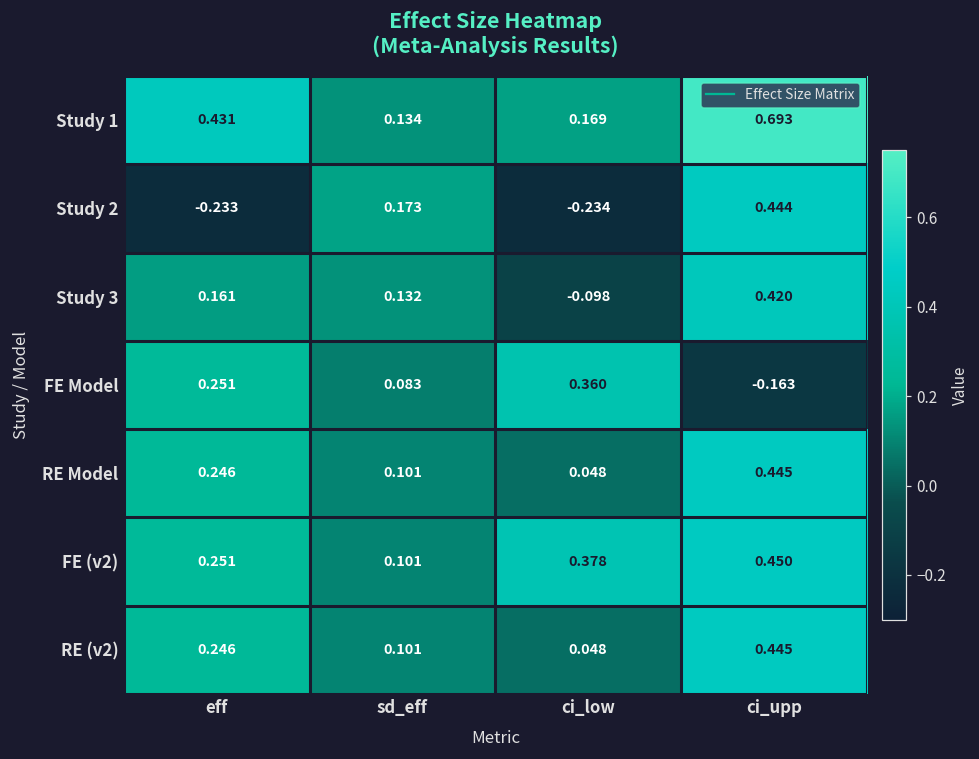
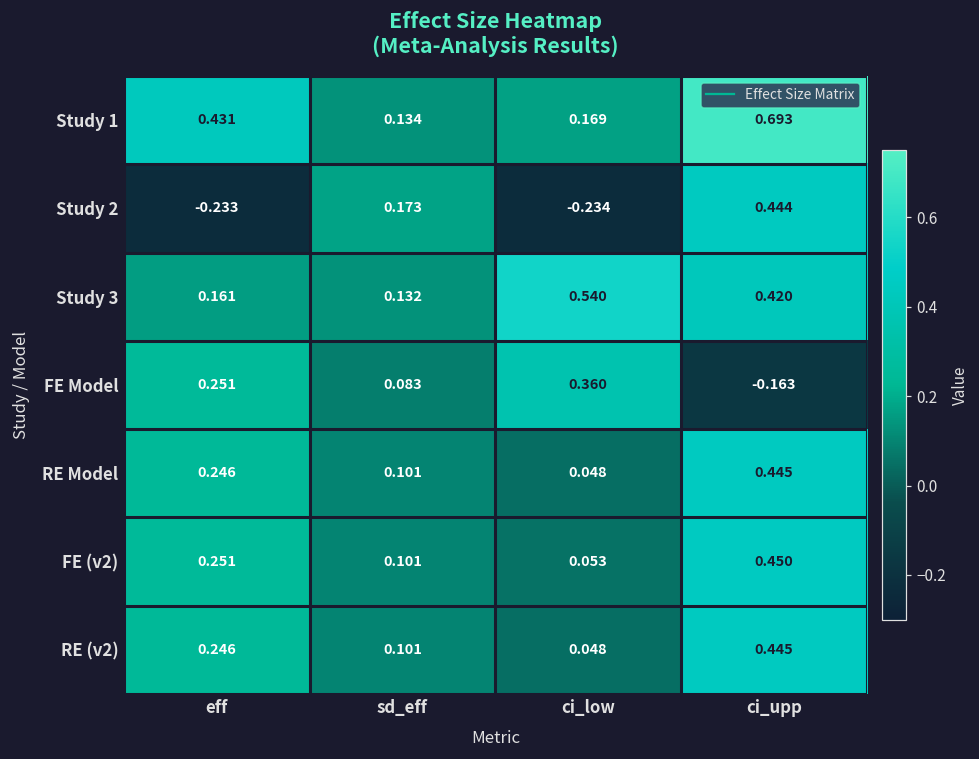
  {
    "Study 1": {
      "eff": 0.431,
      "sd_eff": 0.134,
      "ci_low": 0.169,
      "ci_upp": 0.693
    },
    "Study 2": {
      "eff": -0.233,
      "sd_eff": 0.173,
      "ci_low": -0.234,
      "ci_upp": 0.444
    },
    "Study 3": {
      "eff": 0.161,
      "sd_eff": 0.132,
-     "ci_low": -0.098,
+     "ci_low": 0.540,
      "ci_upp": 0.420
    },
    "FE Model": {
      "eff": 0.251,
      "sd_eff": 0.083,
      "ci_low": 0.360,
      "ci_upp": -0.163
    },
    "RE Model": {
      "eff": 0.246,
      "sd_eff": 0.101,
      "ci_low": 0.048,
      "ci_upp": 0.445
    },
    "FE (v2)": {
      "eff": 0.251,
      "sd_eff": 0.101,
-     "ci_low": 0.378,
+     "ci_low": 0.053,
      "ci_upp": 0.450
    },
    "RE (v2)": {
      "eff": 0.246,
      "sd_eff": 0.101,
      "ci_low": 0.048,
      "ci_upp": 0.445
    }
  }
